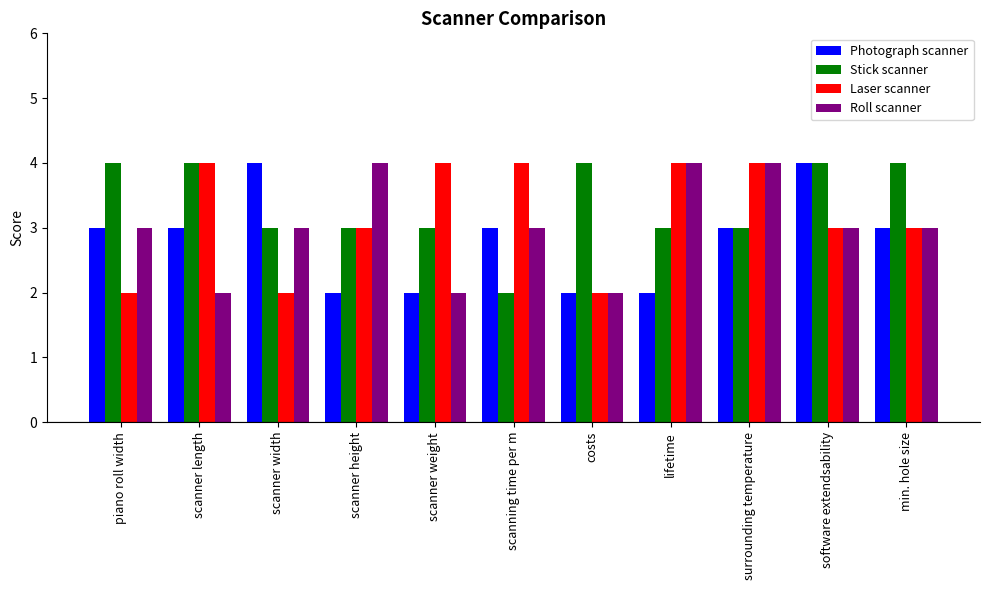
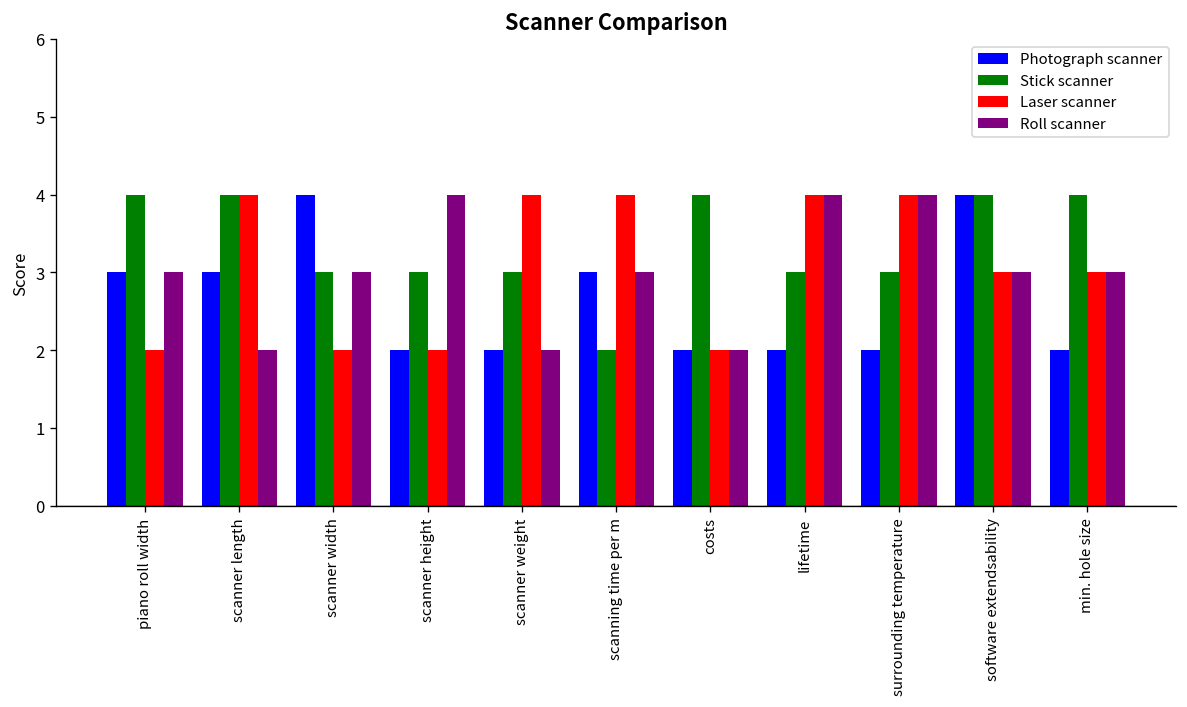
  {
    "Photograph scanner": {
      "piano roll width": 3,
      "scanner length": 3,
      "scanner width": 4,
      "scanner height": 2,
      "scanner weight": 2,
      "scanning time per m": 3,
      "costs": 2,
      "lifetime": 2,
-     "surrounding temperature": 3,
+     "surrounding temperature": 2,
      "software extendsability": 4,
-     "min. hole size": 3
+     "min. hole size": 2
    },
    "Stick scanner": {
      "piano roll width": 4,
      "scanner length": 4,
      "scanner width": 3,
      "scanner height": 3,
      "scanner weight": 3,
      "scanning time per m": 2,
      "costs": 4,
      "lifetime": 3,
      "surrounding temperature": 3,
      "software extendsability": 4,
      "min. hole size": 4
    },
    "Laser scanner": {
      "piano roll width": 2,
      "scanner length": 4,
      "scanner width": 2,
-     "scanner height": 3,
+     "scanner height": 2,
      "scanner weight": 4,
      "scanning time per m": 4,
      "costs": 2,
      "lifetime": 4,
      "surrounding temperature": 4,
      "software extendsability": 3,
      "min. hole size": 3
    },
    "Roll scanner": {
      "piano roll width": 3,
      "scanner length": 2,
      "scanner width": 3,
      "scanner height": 4,
      "scanner weight": 2,
      "scanning time per m": 3,
      "costs": 2,
      "lifetime": 4,
      "surrounding temperature": 4,
      "software extendsability": 3,
      "min. hole size": 3
    }
  }
